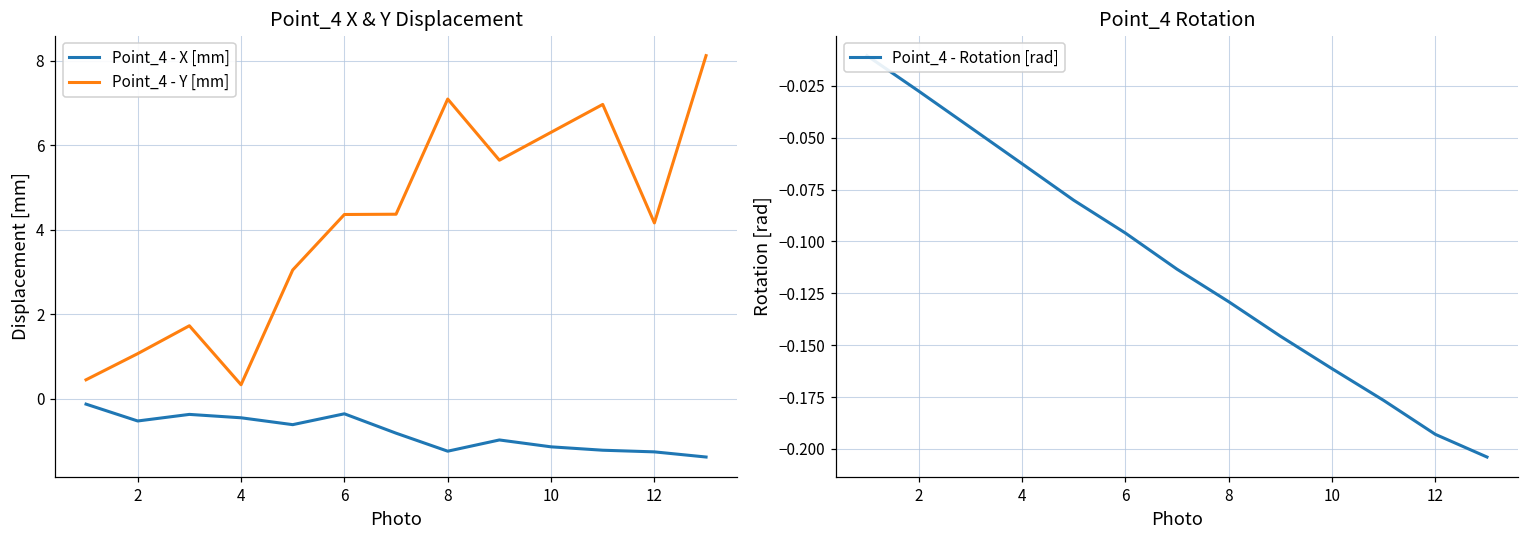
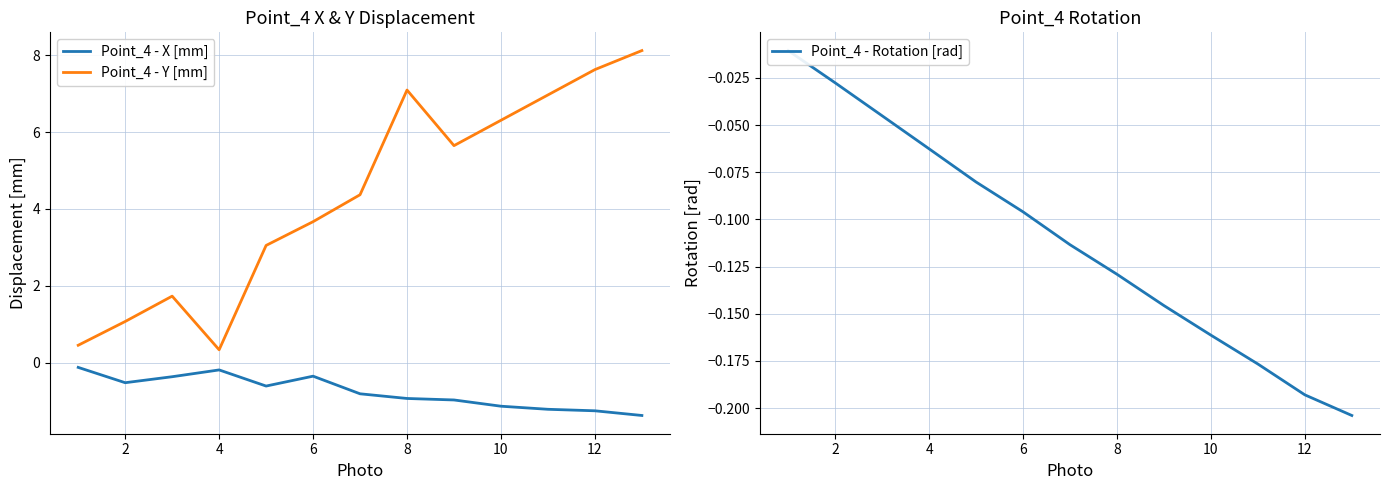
  {
    "Point_4 X & Y Displacement": {
      "Point_4 - X [mm]": {
        "2": -0.5,
-       "4": -0.4,
+       "4": -0.2,
        "6": -0.4,
-       "8": -1.2,
+       "8": -0.9,
        "10": -1.1,
        "12": -1.3
      },
      "Point_4 - Y [mm]": {
        "2": 1.1,
        "4": 0.3,
-       "6": 4.4,
+       "6": 3.7,
        "8": 7.1,
        "10": 6.3,
-       "12": 4.2
+       "12": 7.6
      }
    },
    "Point_4 Rotation": {
      "2": -0.028,
      "4": -0.063,
      "6": -0.096,
      "8": -0.129,
      "10": -0.161,
      "12": -0.193
    }
  }
